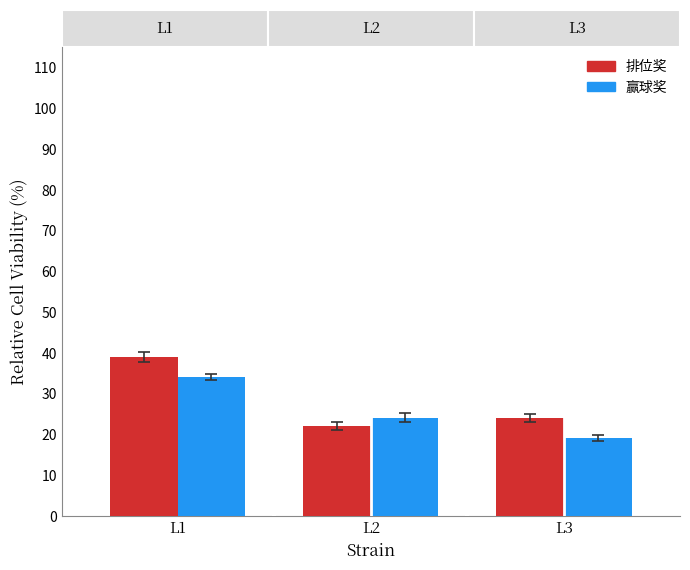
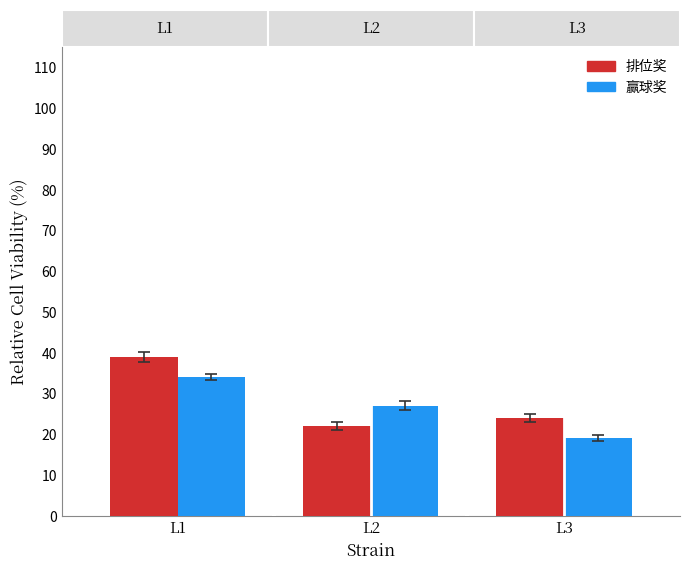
  {
    "排位奖": {
      "L1": 39,
      "L2": 22,
      "L3": 24
    },
    "赢球奖": {
      "L1": 34,
-     "L2": 24,
+     "L2": 27,
      "L3": 19
    }
  }
